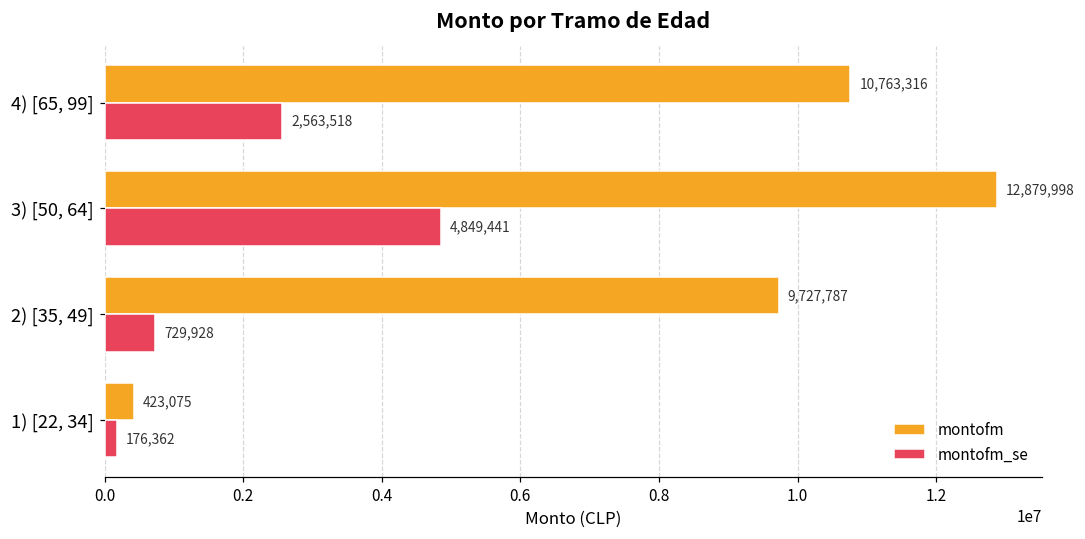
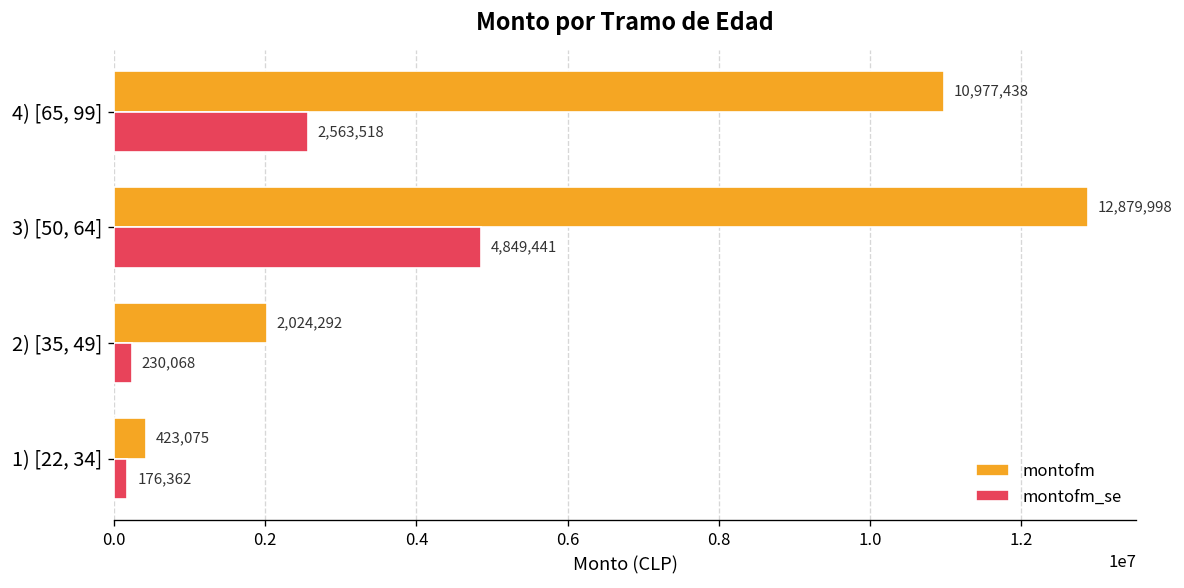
  {
    "montofm": {
-     "4) [65, 99]": "10,763,316",
+     "4) [65, 99]": "10,977,438",
      "3) [50, 64]": "12,879,998",
-     "2) [35, 49]": "9,727,787",
+     "2) [35, 49]": "2,024,292",
      "1) [22, 34]": "423,075"
    },
    "montofm_se": {
      "4) [65, 99]": "2,563,518",
      "3) [50, 64]": "4,849,441",
-     "2) [35, 49]": "729,928",
+     "2) [35, 49]": "230,068",
      "1) [22, 34]": "176,362"
    }
  }
